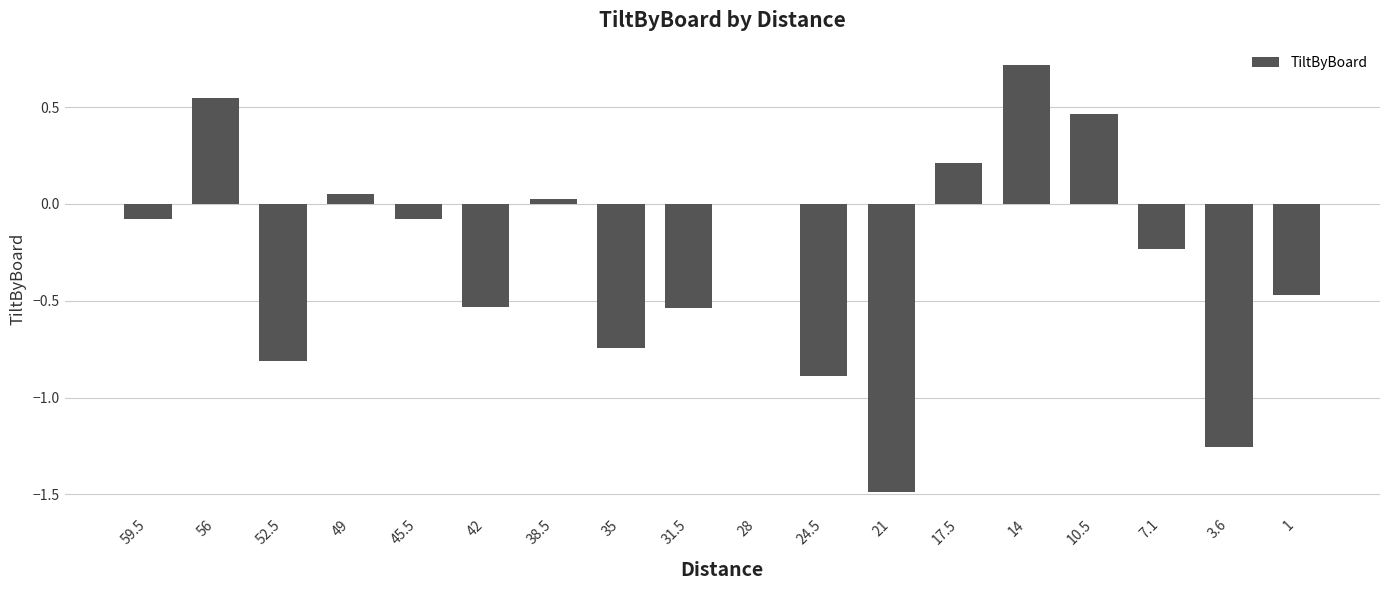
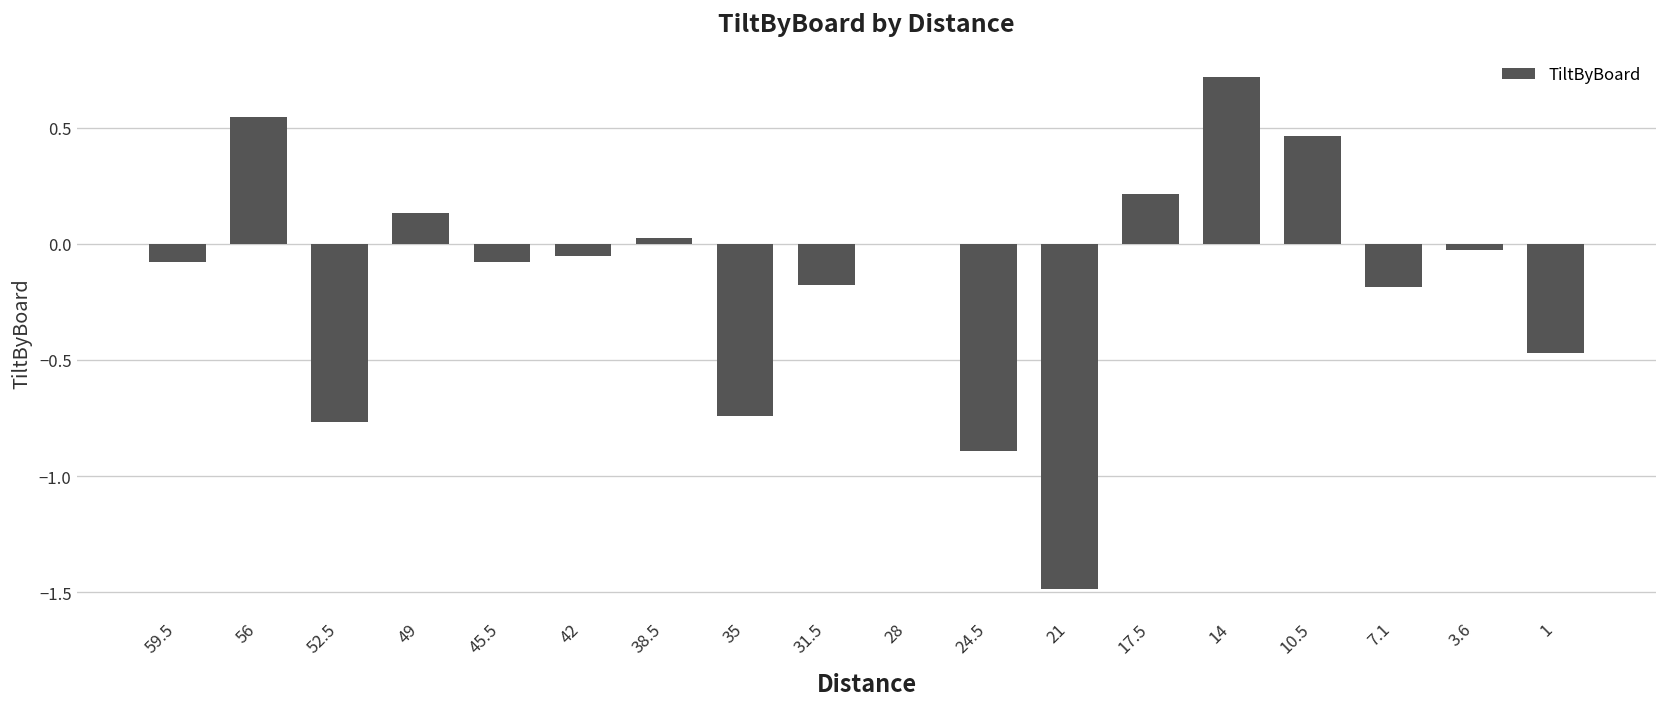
  {
    "59.5": -0.08,
    "56": 0.55,
-   "52.5": -0.81,
-   "49": 0.05,
+   "52.5": -0.77,
+   "49": 0.13,
    "45.5": -0.08,
-   "42": -0.53,
+   "42": -0.05,
    "38.5": 0.03,
    "35": -0.74,
-   "31.5": -0.54,
+   "31.5": -0.18,
    "28": 0.00,
    "24.5": -0.89,
    "21": -1.49,
    "17.5": 0.21,
    "14": 0.72,
    "10.5": 0.47,
-   "7.1": -0.23,
-   "3.6": -1.26,
+   "7.1": -0.19,
+   "3.6": -0.03,
    "1": -0.47
  }
